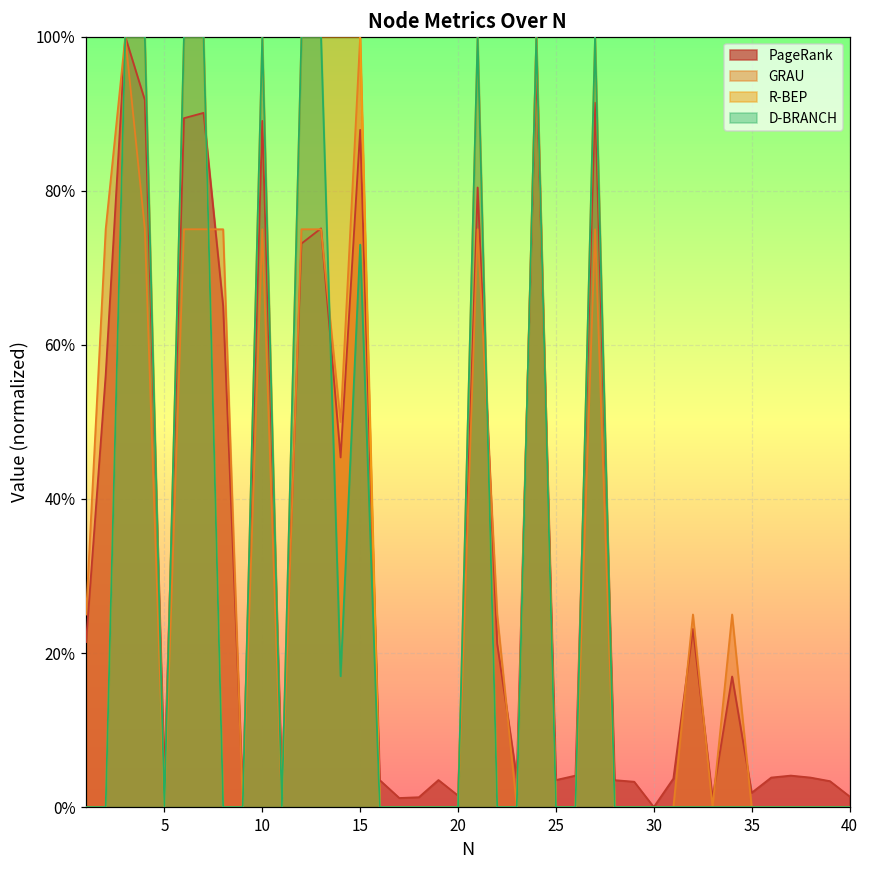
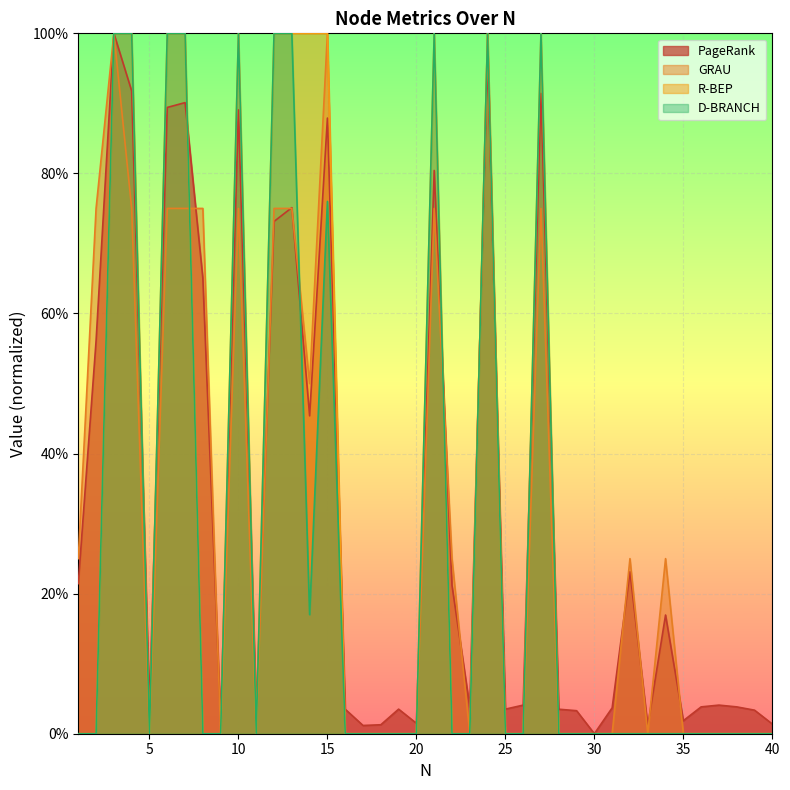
  {
    "D-BRANCH": {
-     "15": "73%"
+     "15": "76%"
    }
  }
